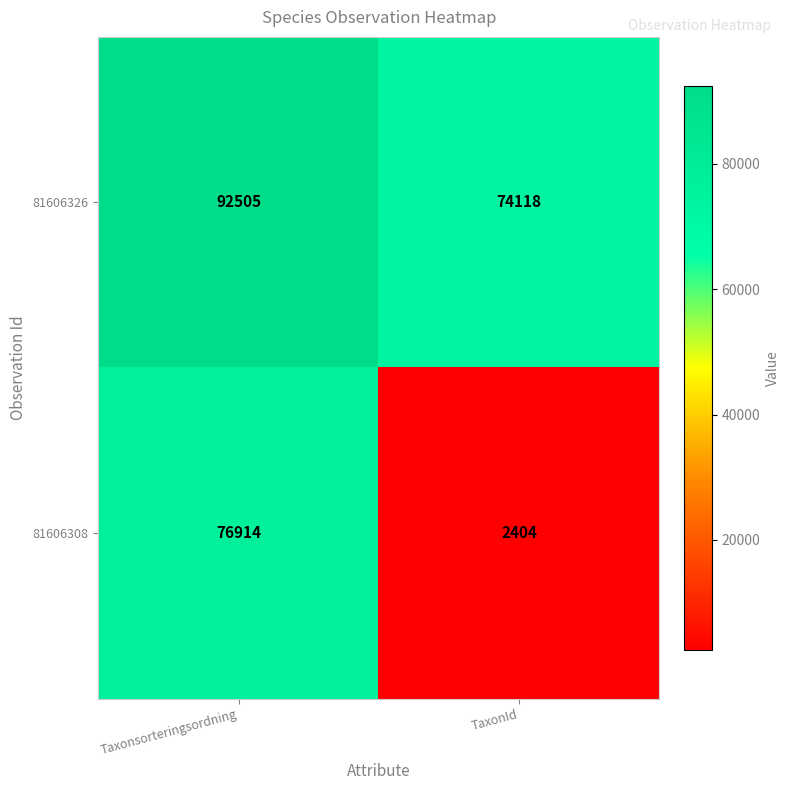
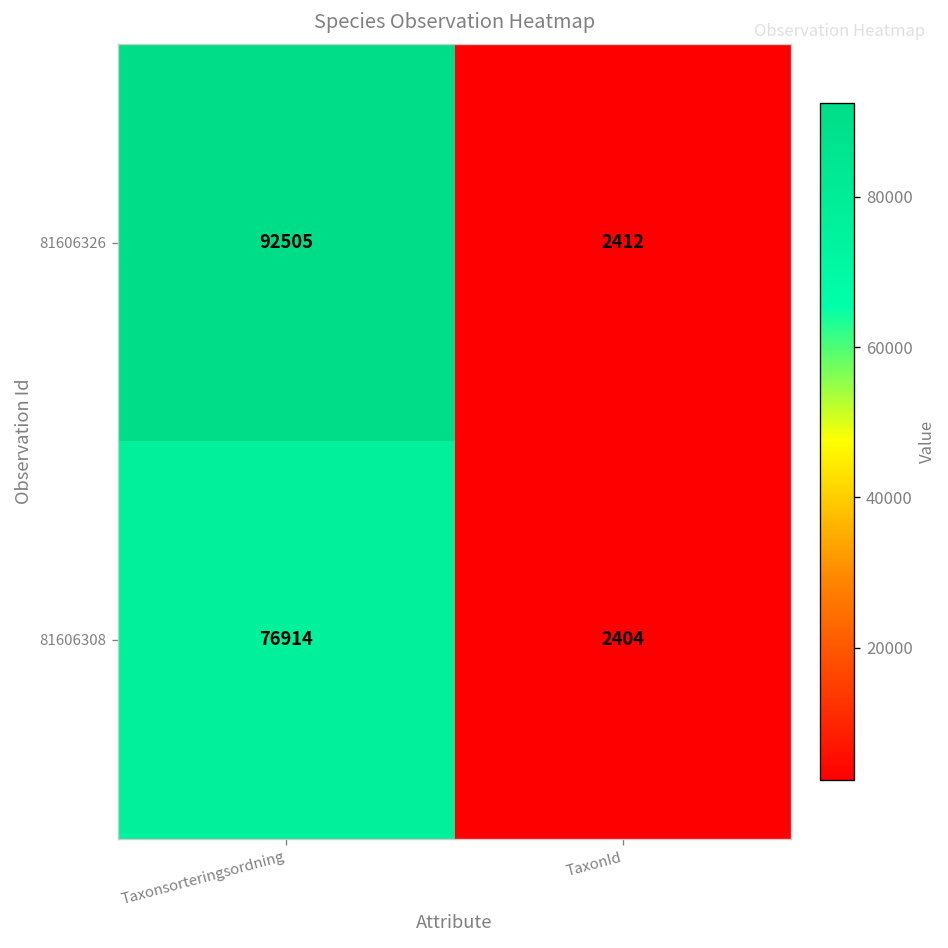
  {
    "81606326": {
      "Taxonsorteringsordning": 92505,
-     "TaxonId": 74118
+     "TaxonId": 2412
    },
    "81606308": {
      "Taxonsorteringsordning": 76914,
      "TaxonId": 2404
    }
  }
